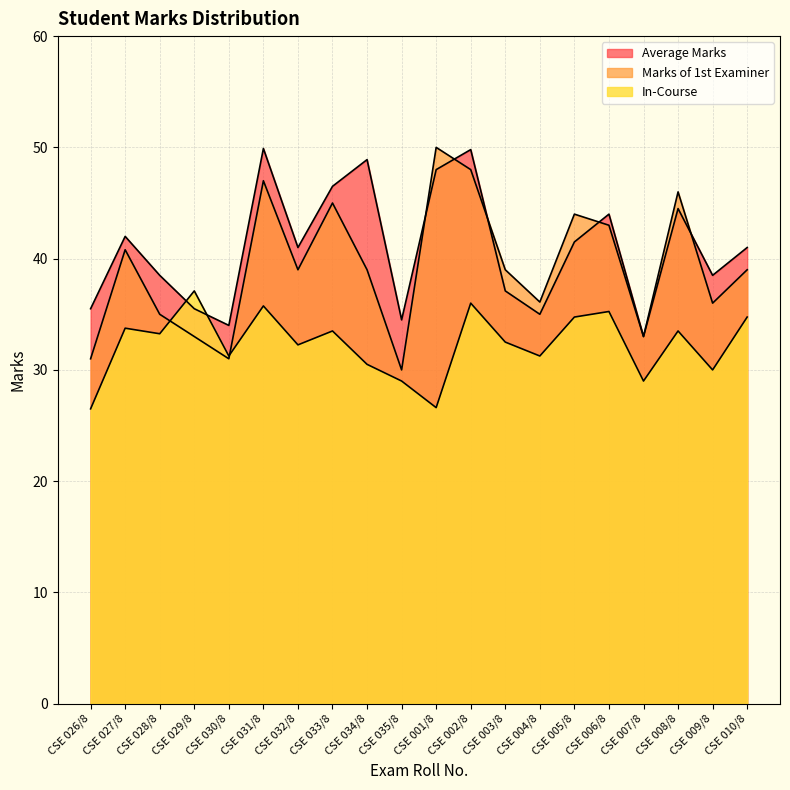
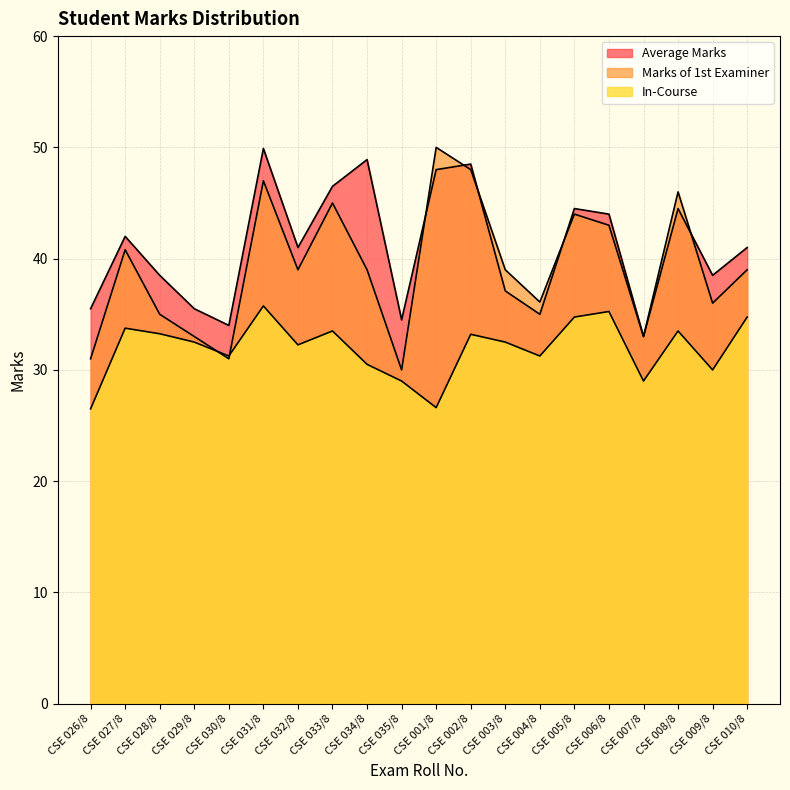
  {
    "Average Marks": {
      "CSE 026/8": 35.5,
      "CSE 027/8": 42.0,
      "CSE 028/8": 38.5,
      "CSE 029/8": 35.5,
      "CSE 030/8": 34.0,
      "CSE 031/8": 49.9,
      "CSE 032/8": 41.0,
      "CSE 033/8": 46.5,
      "CSE 034/8": 48.9,
      "CSE 035/8": 34.5,
      "CSE 001/8": 48.0,
-     "CSE 002/8": 49.8,
+     "CSE 002/8": 48.5,
      "CSE 003/8": 37.1,
      "CSE 004/8": 35.0,
-     "CSE 005/8": 41.5,
+     "CSE 005/8": 44.5,
      "CSE 006/8": 44.0,
      "CSE 008/8": 44.5,
      "CSE 009/8": 38.5,
      "CSE 010/8": 41.0
    },
    "Marks of 1st Examiner": {
      "CSE 026/8": 31.0,
      "CSE 027/8": 40.8,
      "CSE 028/8": 35.0,
      "CSE 029/8": 33.0,
      "CSE 030/8": 31.0,
      "CSE 031/8": 47.0,
      "CSE 032/8": 39.0,
      "CSE 033/8": 45.0,
      "CSE 034/8": 39.0,
      "CSE 035/8": 30.0,
      "CSE 001/8": 50.0,
      "CSE 002/8": 48.0,
      "CSE 003/8": 39.0,
      "CSE 004/8": 36.1,
      "CSE 005/8": 44.0,
      "CSE 006/8": 43.0,
      "CSE 008/8": 46.0,
      "CSE 009/8": 36.0,
      "CSE 010/8": 39.0
    },
    "In-Course": {
      "CSE 026/8": 26.5,
      "CSE 027/8": 33.8,
      "CSE 028/8": 33.3,
-     "CSE 029/8": 37.1,
+     "CSE 029/8": 32.5,
      "CSE 030/8": 31.3,
      "CSE 031/8": 35.8,
      "CSE 032/8": 32.3,
      "CSE 033/8": 33.5,
      "CSE 034/8": 30.5,
      "CSE 035/8": 29.0,
      "CSE 001/8": 26.6,
-     "CSE 002/8": 36.0,
+     "CSE 002/8": 33.2,
      "CSE 003/8": 32.5,
      "CSE 004/8": 31.3,
      "CSE 005/8": 34.8,
      "CSE 006/8": 35.3,
      "CSE 007/8": 29.0,
      "CSE 008/8": 33.5,
      "CSE 009/8": 30.0,
      "CSE 010/8": 34.8
    }
  }
